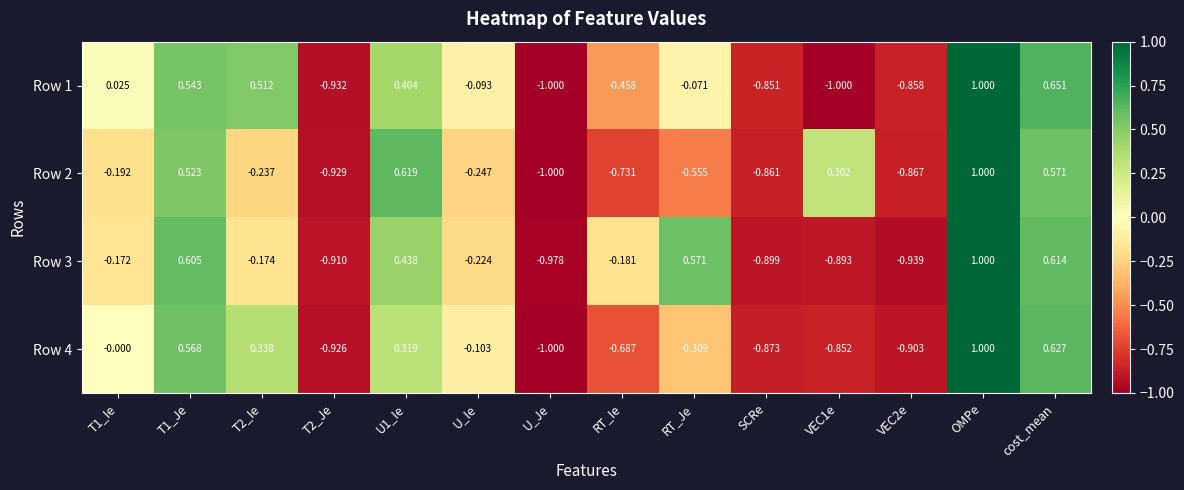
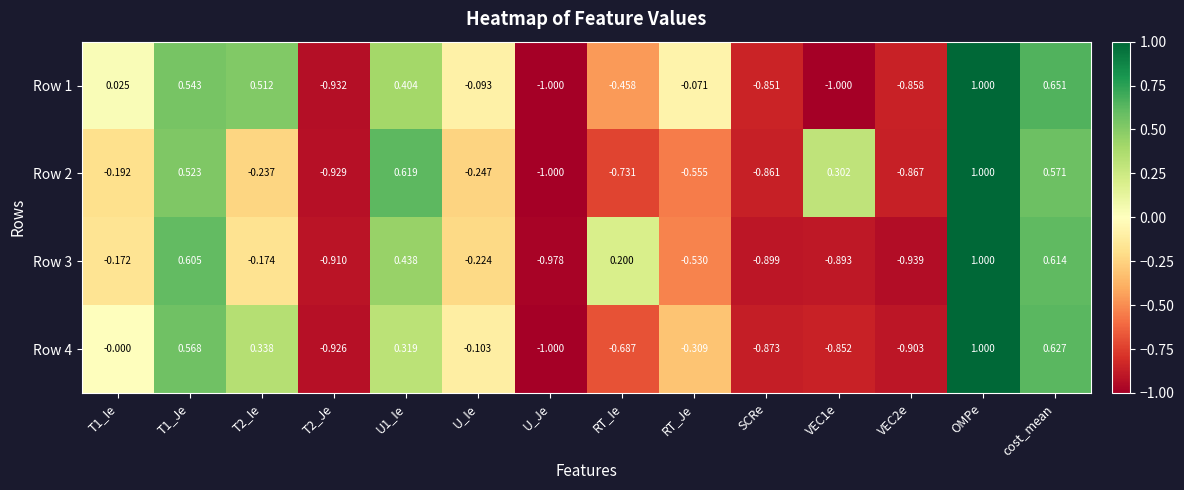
  {
    "Row 1": {
      "T1_Ie": 0.025,
      "T1_Je": 0.543,
      "T2_Ie": 0.512,
      "T2_Je": -0.932,
      "U1_Ie": 0.404,
      "U_Ie": -0.093,
      "U_Je": -1.000,
      "RT_Ie": -0.458,
      "RT_Je": -0.071,
      "SCRe": -0.851,
      "VEC1e": -1.000,
      "VEC2e": -0.858,
      "OMPe": 1.000,
      "cost_mean": 0.651
    },
    "Row 2": {
      "T1_Ie": -0.192,
      "T1_Je": 0.523,
      "T2_Ie": -0.237,
      "T2_Je": -0.929,
      "U1_Ie": 0.619,
      "U_Ie": -0.247,
      "U_Je": -1.000,
      "RT_Ie": -0.731,
      "RT_Je": -0.555,
      "SCRe": -0.861,
      "VEC1e": 0.302,
      "VEC2e": -0.867,
      "OMPe": 1.000,
      "cost_mean": 0.571
    },
    "Row 3": {
      "T1_Ie": -0.172,
      "T1_Je": 0.605,
      "T2_Ie": -0.174,
      "T2_Je": -0.910,
      "U1_Ie": 0.438,
      "U_Ie": -0.224,
      "U_Je": -0.978,
-     "RT_Ie": -0.181,
-     "RT_Je": 0.571,
+     "RT_Ie": 0.200,
+     "RT_Je": -0.530,
      "SCRe": -0.899,
      "VEC1e": -0.893,
      "VEC2e": -0.939,
      "OMPe": 1.000,
      "cost_mean": 0.614
    },
    "Row 4": {
      "T1_Ie": -0.000,
      "T1_Je": 0.568,
      "T2_Ie": 0.338,
      "T2_Je": -0.926,
      "U1_Ie": 0.319,
      "U_Ie": -0.103,
      "U_Je": -1.000,
      "RT_Ie": -0.687,
      "RT_Je": -0.309,
      "SCRe": -0.873,
      "VEC1e": -0.852,
      "VEC2e": -0.903,
      "OMPe": 1.000,
      "cost_mean": 0.627
    }
  }
